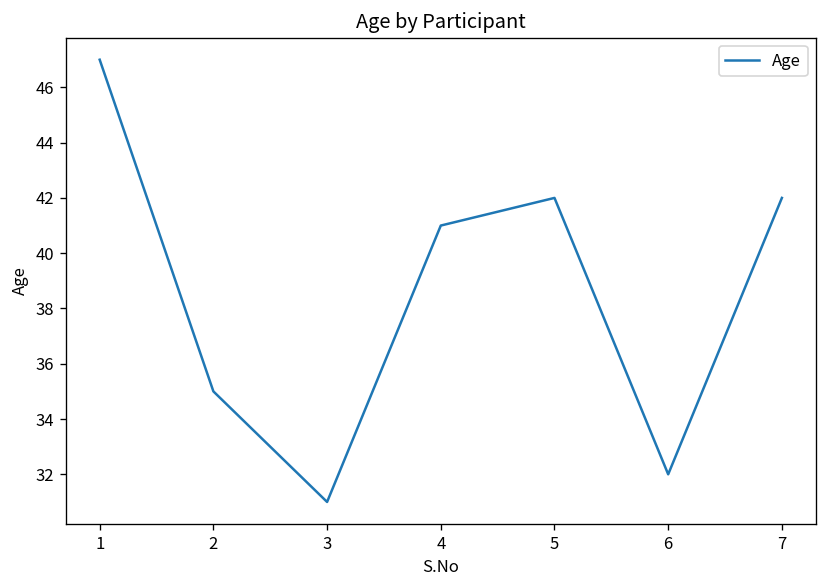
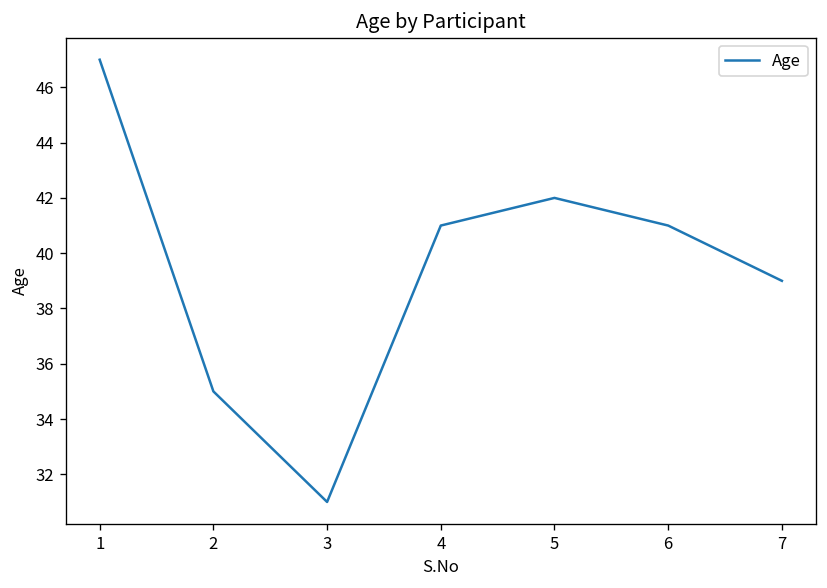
  {
    "1": 47,
    "2": 35,
    "3": 31,
    "4": 41,
    "5": 42,
-   "6": 32,
-   "7": 42
+   "6": 41,
+   "7": 39
  }
